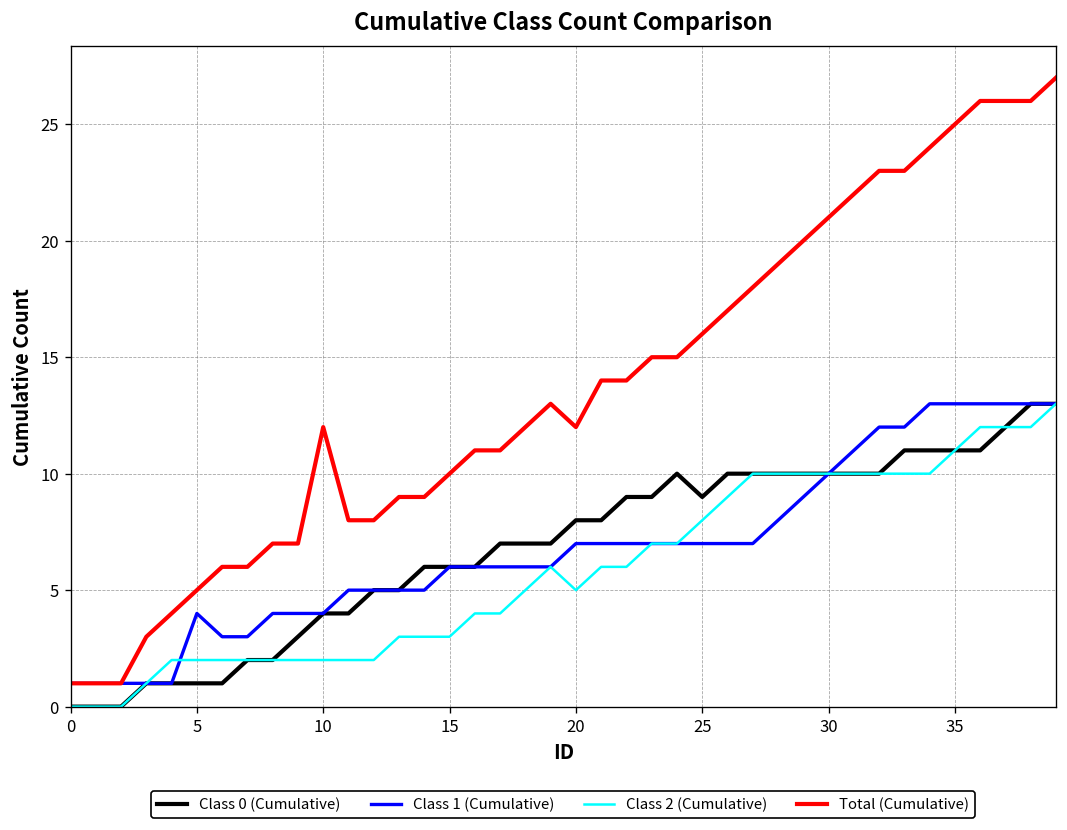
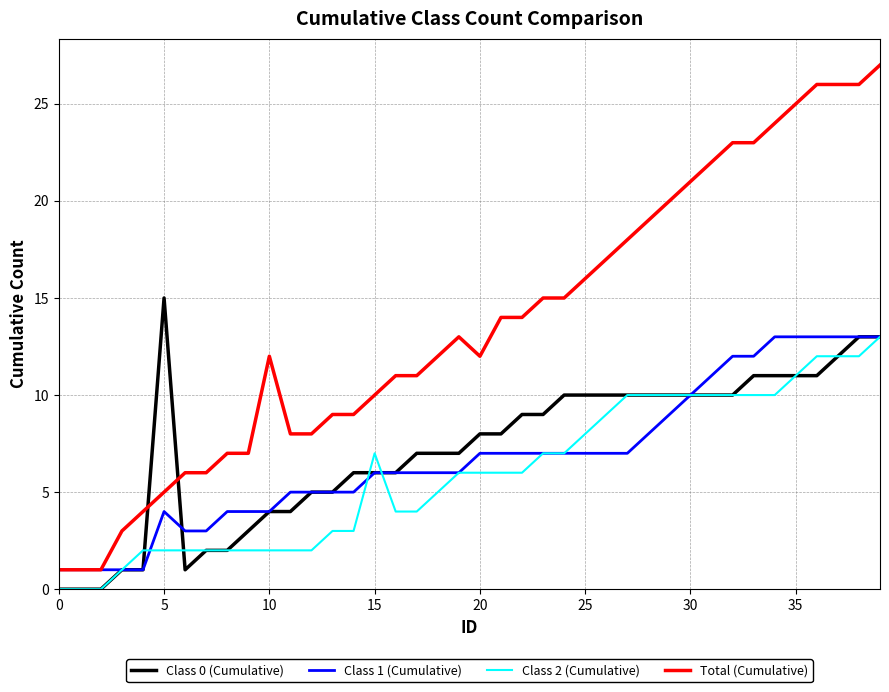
  {
    "Class 0 (Cumulative)": {
-     "5": 1,
+     "5": 15,
      "20": 8,
-     "25": 9
+     "25": 10
    },
    "Class 1 (Cumulative)": {
      "5": 4,
      "20": 7,
      "25": 7,
      "35": 13
    },
    "Class 2 (Cumulative)": {
      "5": 2,
      "10": 2,
-     "15": 3,
-     "20": 5,
+     "15": 7,
+     "20": 6,
      "25": 8
    },
    "Total (Cumulative)": {
      "5": 5,
      "10": 12,
      "15": 10,
      "20": 12,
      "25": 16,
      "30": 21,
      "35": 25
    }
  }
